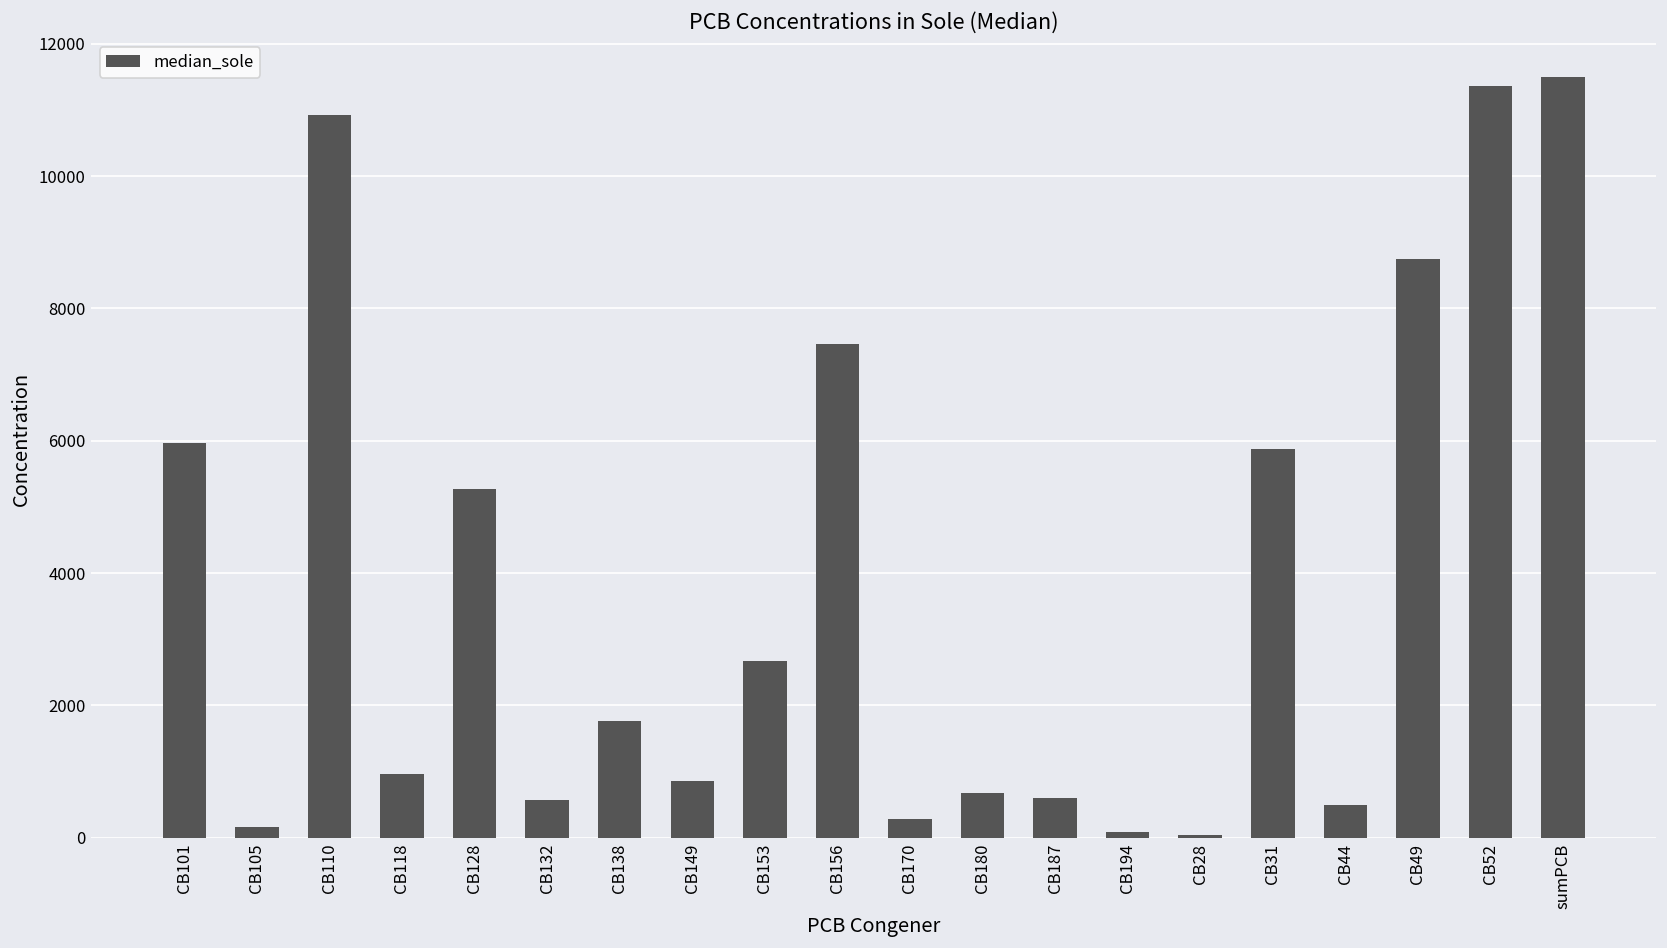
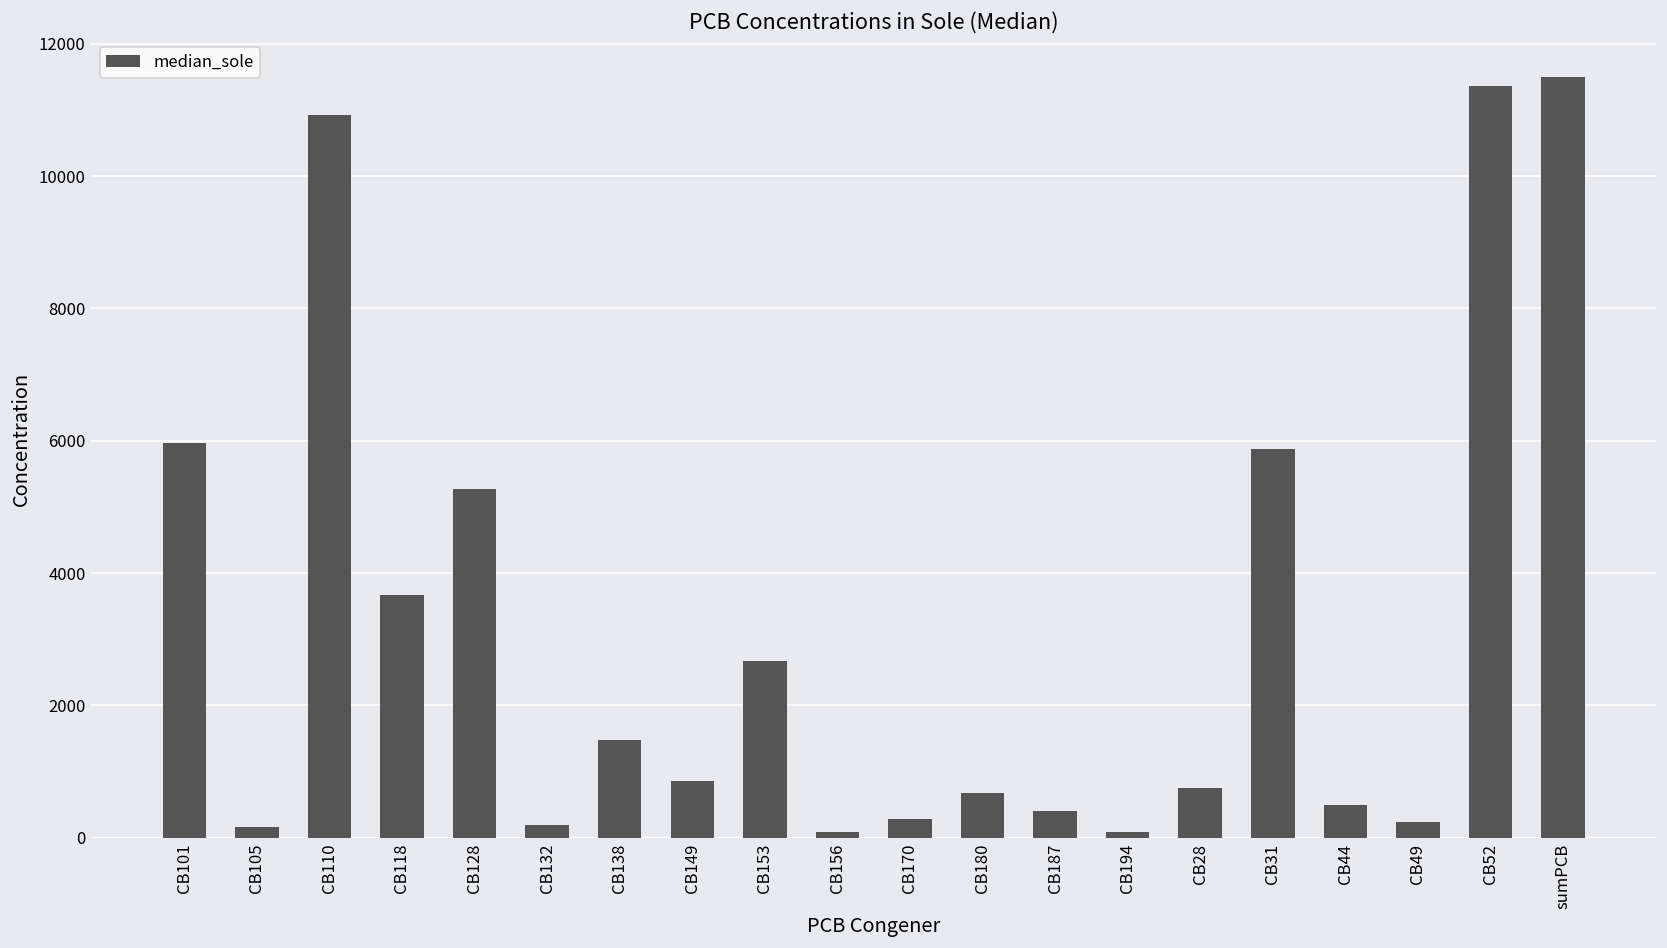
  {
    "CB101": 6000,
    "CB105": 200,
    "CB110": 10900,
-   "CB118": 1000,
+   "CB118": 3700,
    "CB128": 5300,
-   "CB132": 600,
-   "CB138": 1800,
+   "CB132": 200,
+   "CB138": 1500,
    "CB149": 900,
    "CB153": 2700,
-   "CB156": 7500,
+   "CB156": 100,
    "CB170": 300,
    "CB180": 700,
-   "CB187": 600,
+   "CB187": 400,
    "CB194": 100,
-   "CB28": 0,
+   "CB28": 800,
    "CB31": 5900,
    "CB44": 500,
-   "CB49": 8800,
+   "CB49": 200,
    "CB52": 11400,
    "sumPCB": 11500
  }
